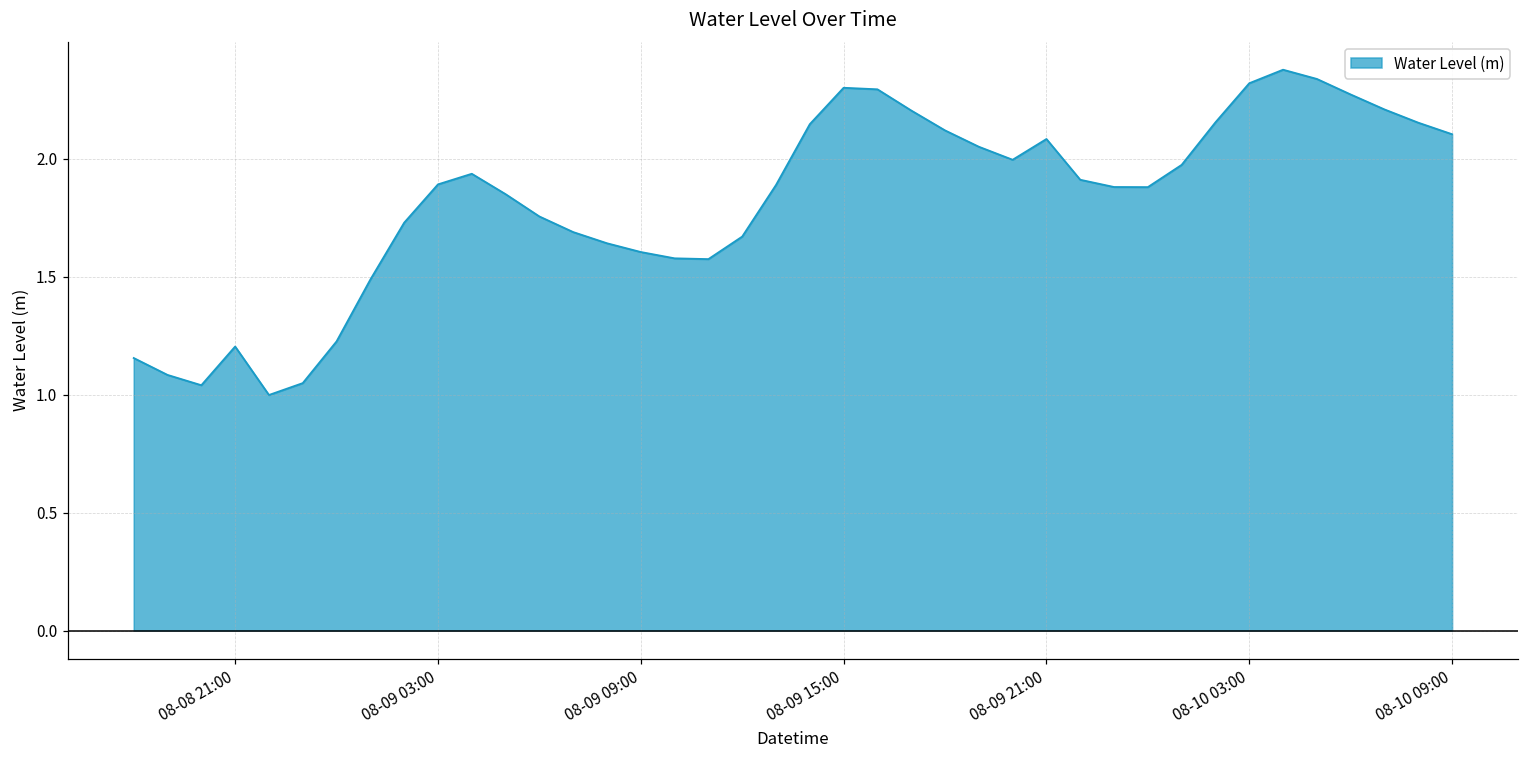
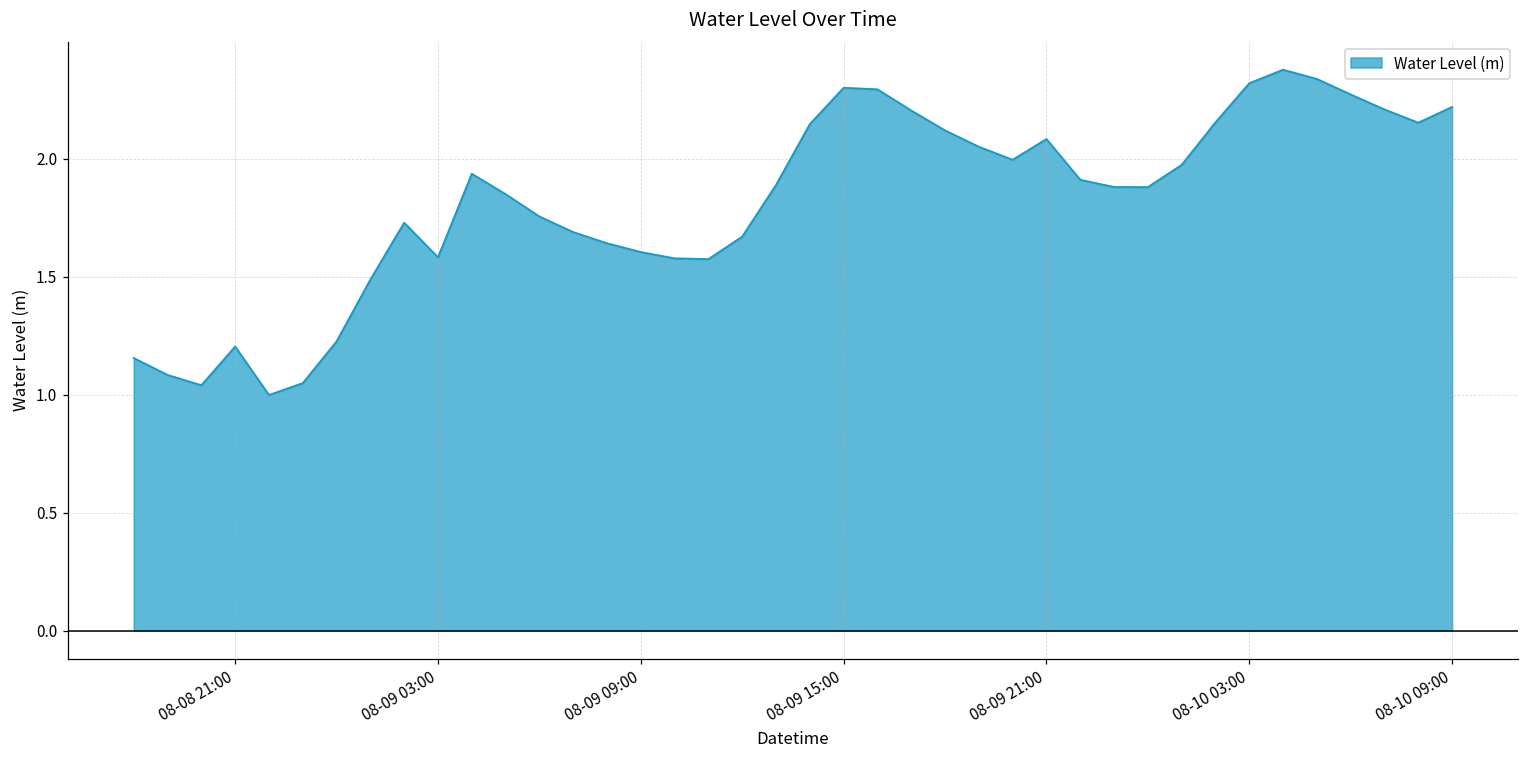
  {
    "08-08 21:00": 1.20,
-   "08-09 03:00": 1.89,
+   "08-09 03:00": 1.58,
    "08-09 09:00": 1.60,
    "08-09 15:00": 2.30,
    "08-09 21:00": 2.08,
    "08-10 03:00": 2.32,
-   "08-10 09:00": 2.10
+   "08-10 09:00": 2.22
  }
